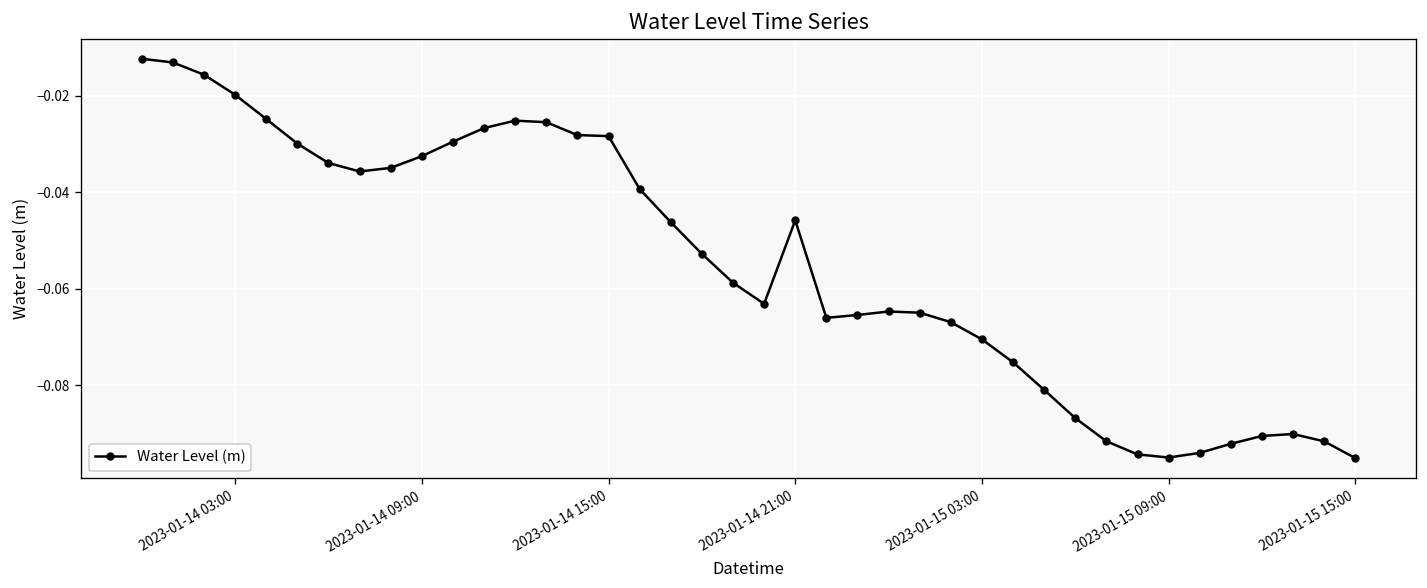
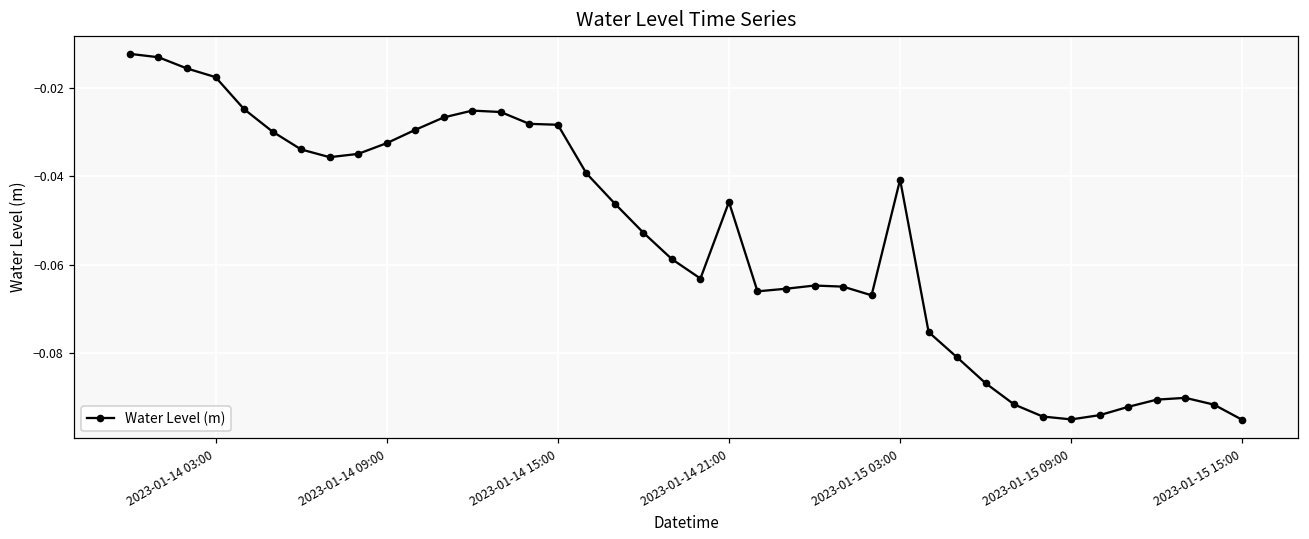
  {
-   "2023-01-14 03:00": -0.020,
+   "2023-01-14 03:00": -0.018,
    "2023-01-14 09:00": -0.033,
    "2023-01-14 15:00": -0.028,
    "2023-01-14 21:00": -0.046,
-   "2023-01-15 03:00": -0.070,
+   "2023-01-15 03:00": -0.041,
    "2023-01-15 09:00": -0.095,
    "2023-01-15 15:00": -0.095
  }
